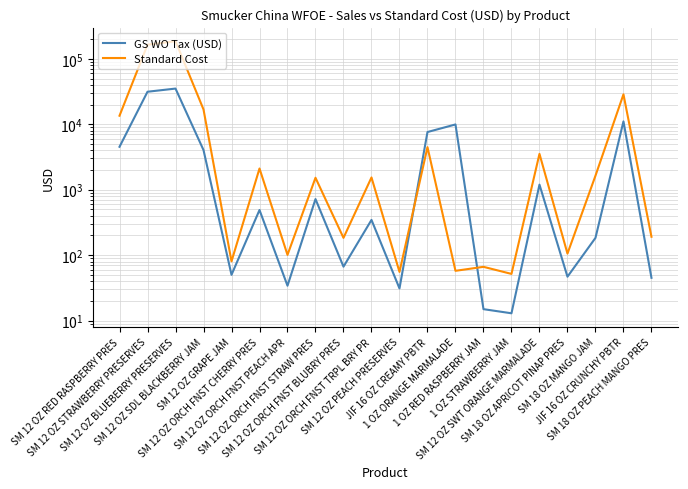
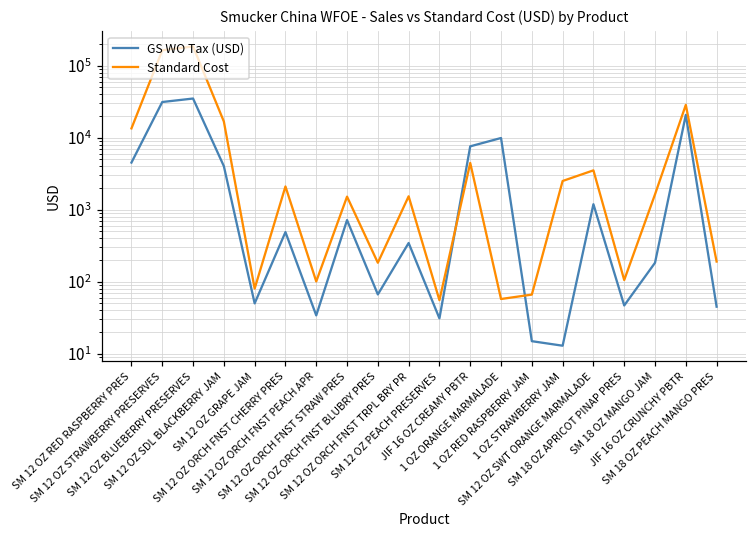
  {
    "GS WO Tax (USD)": {
      "SM 12 OZ RED RASPBERRY PRES": 5000,
      "SM 12 OZ STRAWBERRY PRESERVES": 30000,
      "SM 12 OZ BLUEBERRY PRESERVES": 40000,
      "SM 12 OZ SDL BLACKBERRY JAM": 4000,
      "SM 12 OZ GRAPE JAM": 50,
      "SM 12 OZ ORCH FNST CHERRY PRES": 500,
      "SM 12 OZ ORCH FNST PEACH APR": 30,
      "SM 12 OZ ORCH FNST STRAW PRES": 700,
      "SM 12 OZ ORCH FNST BLUBRY PRES": 70,
      "SM 12 OZ ORCH FNST TRPL BRY PR": 300,
      "SM 12 OZ PEACH PRESERVES": 30,
      "JIF 16 OZ CREAMY PBTR": 8000,
      "1 OZ ORANGE MARMALADE": 10000,
      "1 OZ RED RASPBERRY JAM": 15,
      "1 OZ STRAWBERRY JAM": 13,
      "SM 12 OZ SWT ORANGE MARMALADE": 1200,
      "SM 18 OZ APRICOT PINAP PRES": 50,
      "SM 18 OZ MANGO JAM": 180,
-     "JIF 16 OZ CRUNCHY PBTR": 11000,
+     "JIF 16 OZ CRUNCHY PBTR": 21000,
      "SM 18 OZ PEACH MANGO PRES": 50
    },
    "Standard Cost": {
      "SM 12 OZ RED RASPBERRY PRES": 14000,
      "SM 12 OZ SDL BLACKBERRY JAM": 17000,
      "SM 12 OZ GRAPE JAM": 80,
      "SM 12 OZ ORCH FNST CHERRY PRES": 2100,
      "SM 12 OZ ORCH FNST PEACH APR": 100,
      "SM 12 OZ ORCH FNST STRAW PRES": 1500,
      "SM 12 OZ ORCH FNST BLUBRY PRES": 180,
      "SM 12 OZ ORCH FNST TRPL BRY PR": 1500,
      "SM 12 OZ PEACH PRESERVES": 60,
      "JIF 16 OZ CREAMY PBTR": 4000,
      "1 OZ ORANGE MARMALADE": 60,
      "1 OZ RED RASPBERRY JAM": 70,
-     "1 OZ STRAWBERRY JAM": 50,
+     "1 OZ STRAWBERRY JAM": 2500,
      "SM 12 OZ SWT ORANGE MARMALADE": 4000,
      "SM 18 OZ APRICOT PINAP PRES": 110,
      "SM 18 OZ MANGO JAM": 1600,
      "JIF 16 OZ CRUNCHY PBTR": 30000,
      "SM 18 OZ PEACH MANGO PRES": 190
    }
  }
